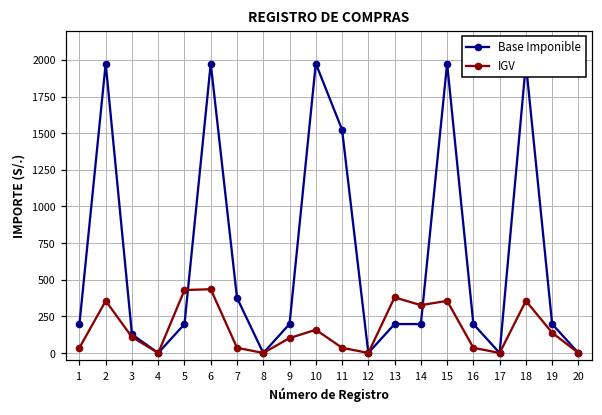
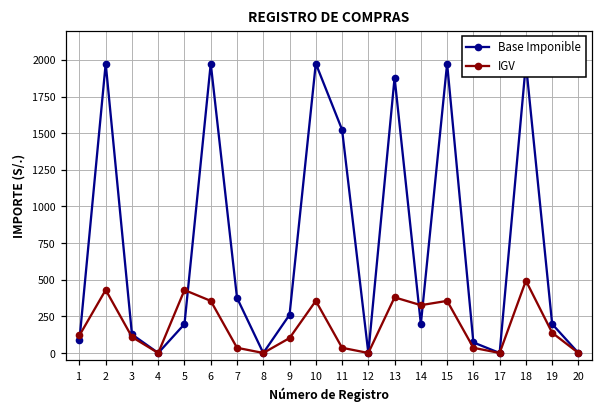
  {
    "Base Imponible": {
-     "1": 200,
+     "1": 90,
      "2": 1980,
      "5": 200,
      "6": 1980,
      "7": 380,
-     "9": 200,
+     "9": 260,
      "10": 1980,
      "11": 1520,
-     "13": 200,
+     "13": 1880,
      "14": 200,
      "15": 1980,
-     "16": 200,
+     "16": 70,
      "19": 200
    },
    "IGV": {
-     "1": 40,
-     "2": 360,
+     "1": 120,
+     "2": 430,
      "5": 430,
-     "6": 440,
+     "6": 360,
      "7": 40,
      "9": 100,
-     "10": 160,
+     "10": 360,
      "11": 40,
      "13": 380,
      "14": 330,
      "15": 360,
      "16": 40,
-     "18": 360,
+     "18": 490,
      "19": 140
    }
  }
